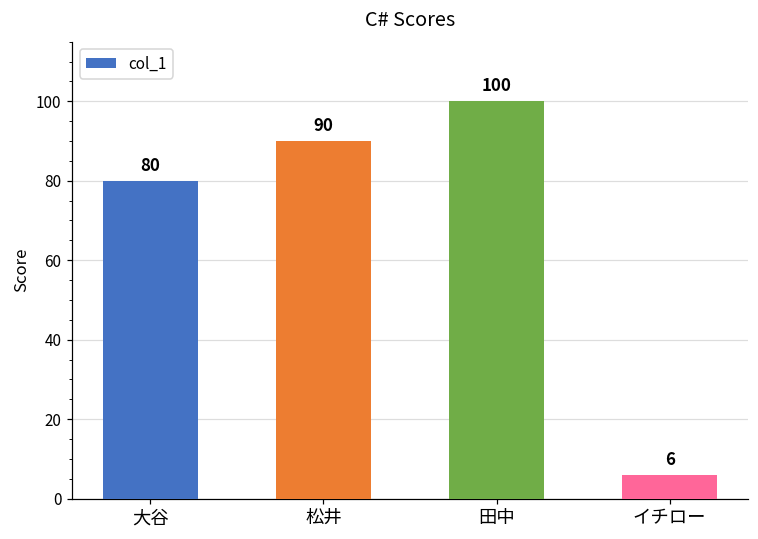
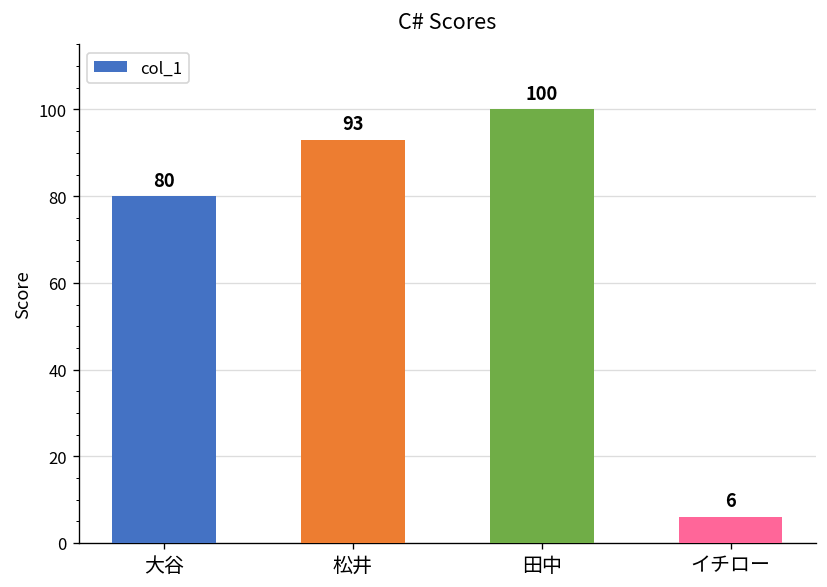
  {
    "大谷": 80,
-   "松井": 90,
+   "松井": 93,
    "田中": 100,
    "イチロー": 6
  }
